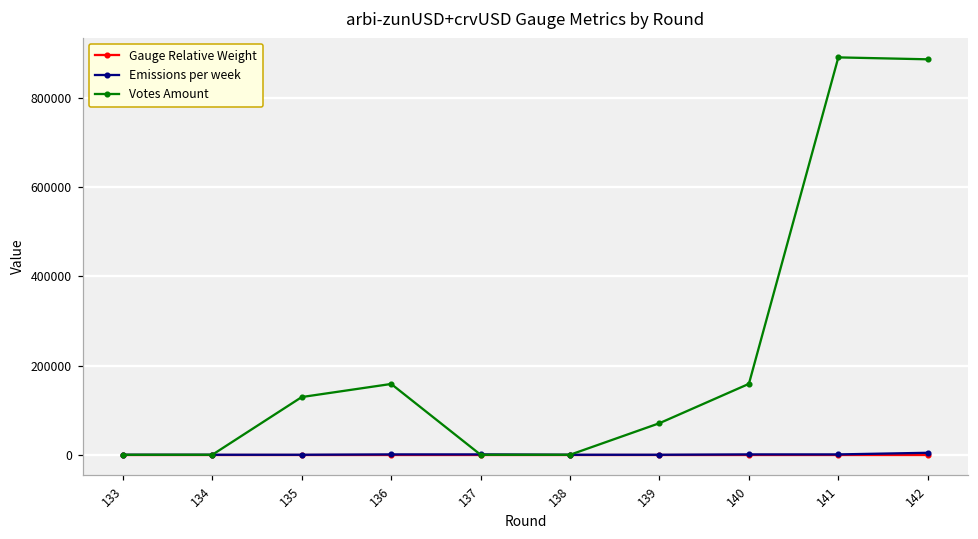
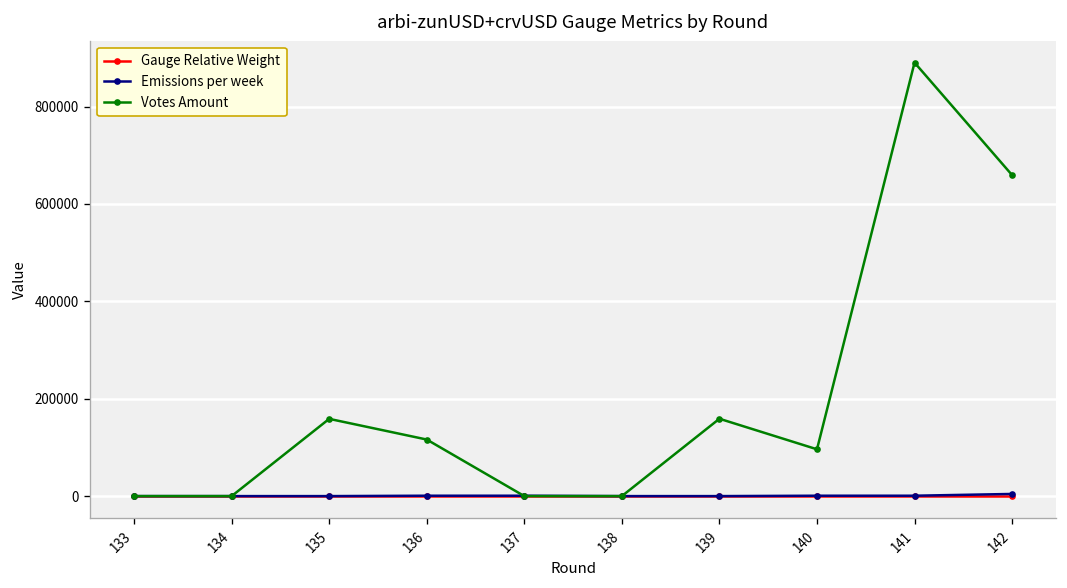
  {
    "Votes Amount": {
-     "135": 130000,
-     "136": 160000,
-     "139": 70000,
-     "140": 160000,
+     "135": 160000,
+     "136": 120000,
+     "139": 160000,
+     "140": 100000,
      "141": 890000,
-     "142": 890000
+     "142": 660000
    }
  }
